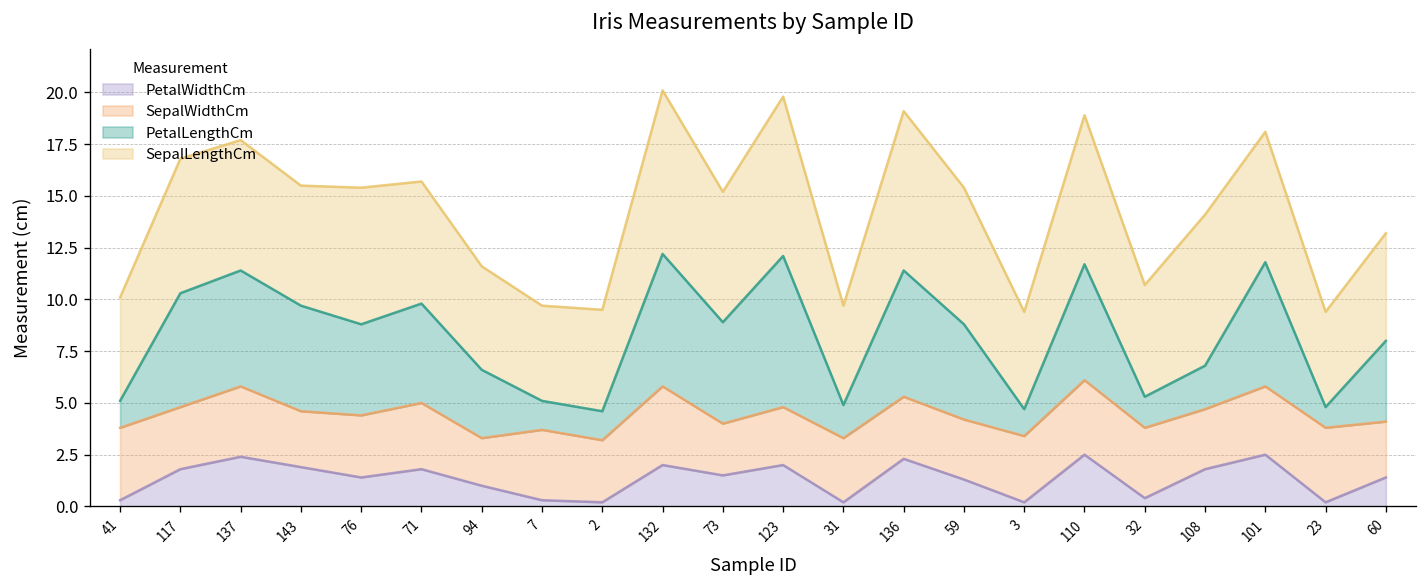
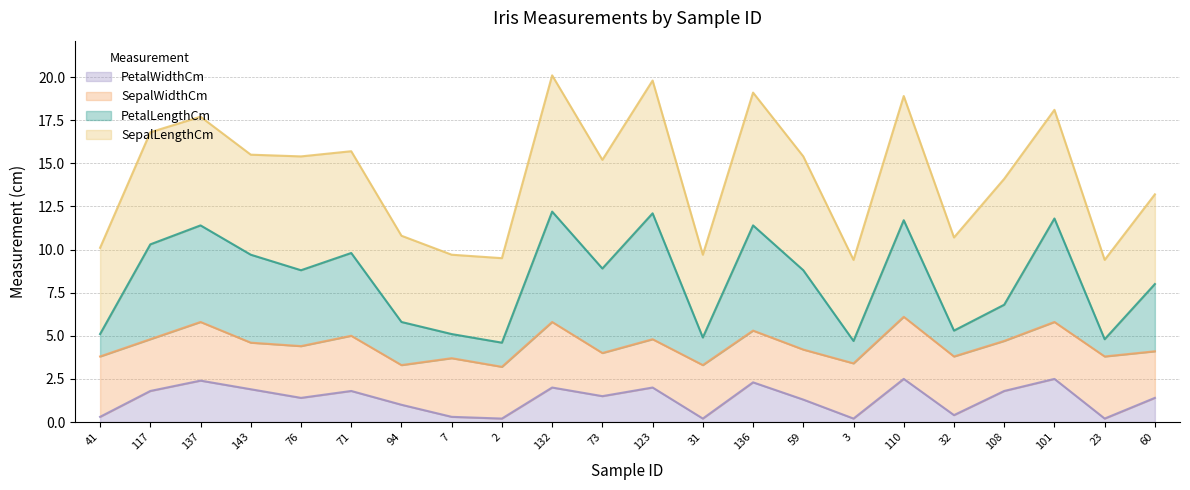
  {
    "PetalWidthCm": {
      "41": 0.3,
      "117": 1.8,
      "137": 2.4,
      "143": 1.9,
      "76": 1.4,
      "71": 1.8,
      "94": 1.0,
      "7": 0.3,
      "2": 0.2,
      "132": 2.0,
      "73": 1.5,
      "123": 2.0,
      "31": 0.2,
      "136": 2.3,
      "59": 1.3,
      "3": 0.2,
      "110": 2.5,
      "32": 0.4,
      "108": 1.8,
      "101": 2.5,
      "23": 0.2,
      "60": 1.4
    },
    "PetalLengthCm": {
      "41": 1.3,
      "117": 5.5,
      "137": 5.6,
      "143": 5.1,
      "76": 4.4,
      "71": 4.8,
-     "94": 3.3,
+     "94": 2.5,
      "7": 1.4,
      "2": 1.4,
      "132": 6.4,
      "73": 4.9,
      "123": 7.3,
      "31": 1.6,
      "136": 6.1,
      "59": 4.6,
      "3": 1.3,
      "110": 5.6,
      "32": 1.5,
      "108": 2.1,
      "101": 6.0,
      "23": 1.0,
      "60": 3.9
    }
  }
